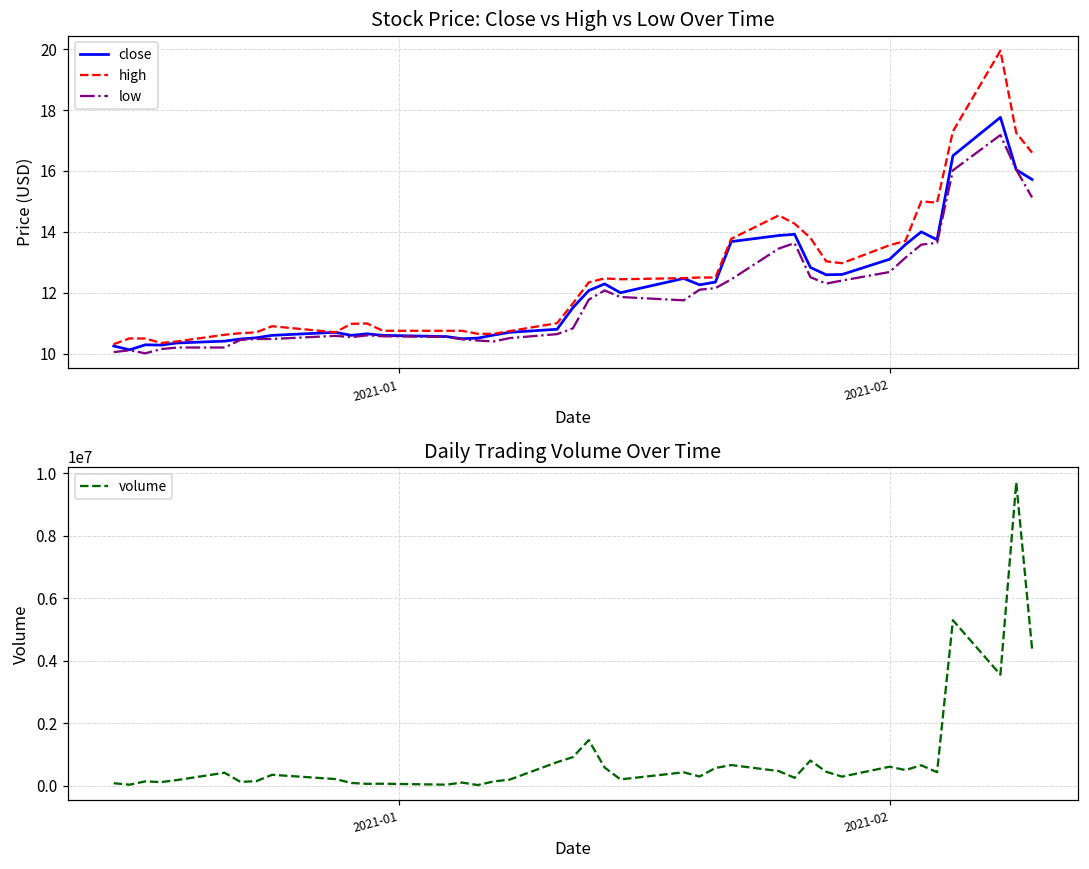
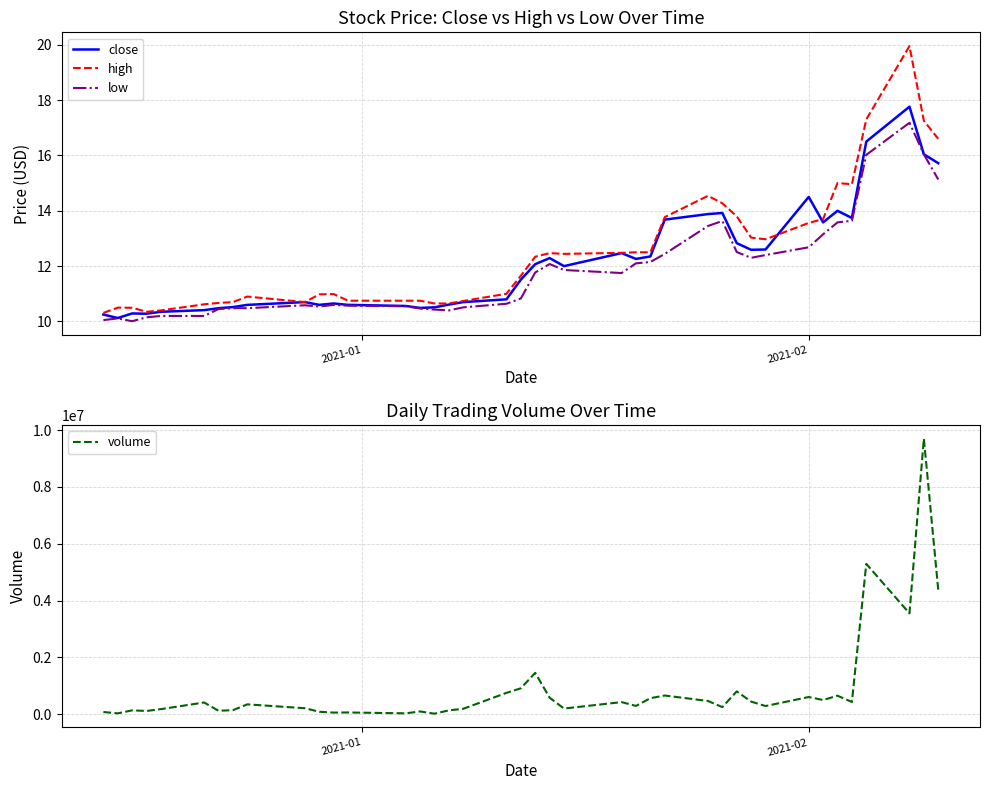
  {
    "Stock Price: Close vs High vs Low Over Time": {
      "close": {
-       "2021-02": 13.1
+       "2021-02": 14.5
      },
      "high": {
        "2021-02": 13.6
      },
      "low": {
        "2021-02": 12.7
      }
    },
    "Daily Trading Volume Over Time": {
      "2021-02": 600000
    }
  }
